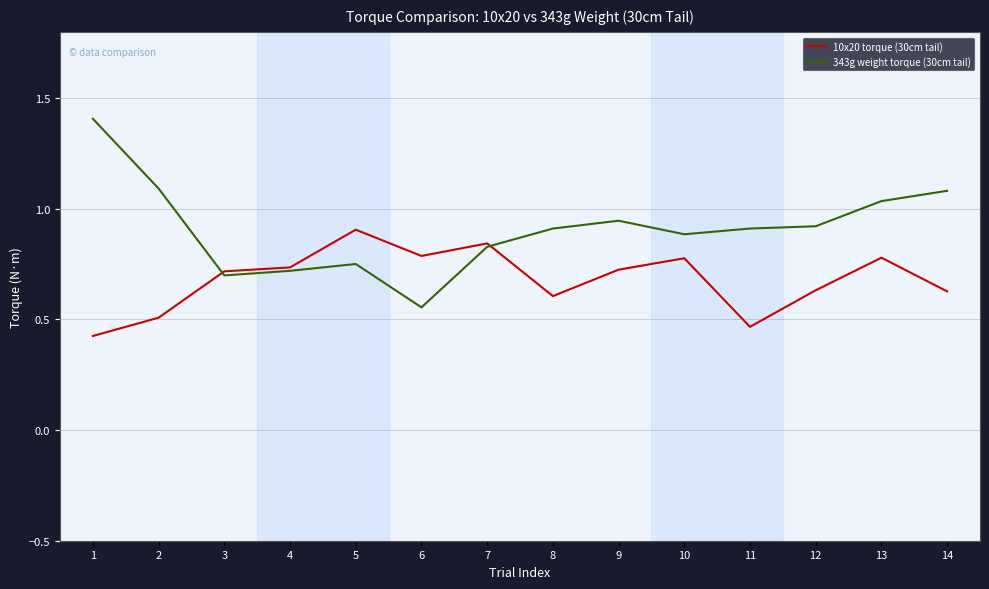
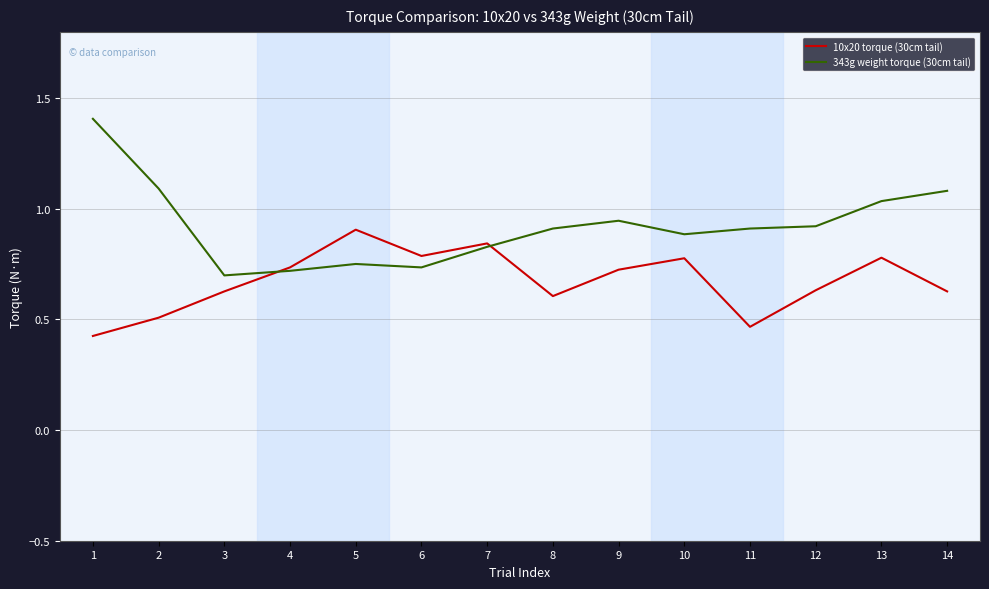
  {
    "10x20 torque (30cm tail)": {
      "1": 0.43,
      "2": 0.51,
-     "3": 0.72,
+     "3": 0.63,
      "4": 0.74,
      "5": 0.91,
      "6": 0.79,
      "7": 0.84,
      "8": 0.61,
      "9": 0.73,
      "10": 0.78,
      "11": 0.47,
      "12": 0.63,
      "13": 0.78,
      "14": 0.63
    },
    "343g weight torque (30cm tail)": {
      "1": 1.41,
      "2": 1.09,
      "3": 0.70,
      "4": 0.72,
      "5": 0.75,
-     "6": 0.55,
+     "6": 0.74,
      "7": 0.83,
      "8": 0.91,
      "9": 0.95,
      "10": 0.89,
      "11": 0.91,
      "12": 0.92,
      "13": 1.04,
      "14": 1.08
    }
  }
